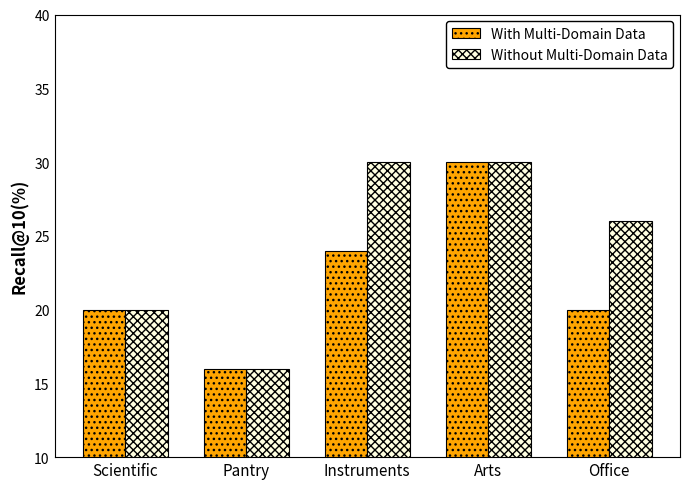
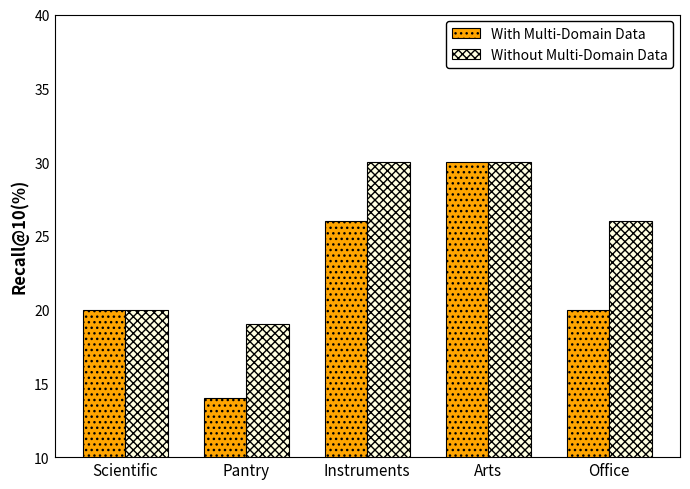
  {
    "With Multi-Domain Data": {
      "Scientific": 20,
-     "Pantry": 16,
-     "Instruments": 24,
+     "Pantry": 14,
+     "Instruments": 26,
      "Arts": 30,
      "Office": 20
    },
    "Without Multi-Domain Data": {
      "Scientific": 20,
-     "Pantry": 16,
+     "Pantry": 19,
      "Instruments": 30,
      "Arts": 30,
      "Office": 26
    }
  }
